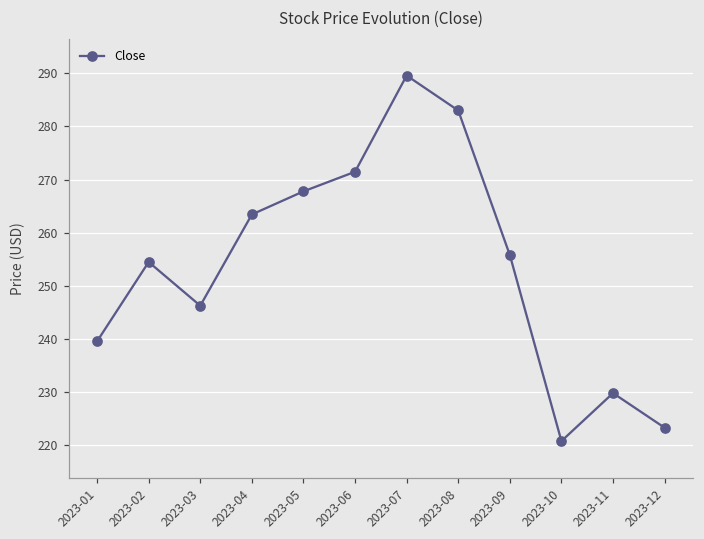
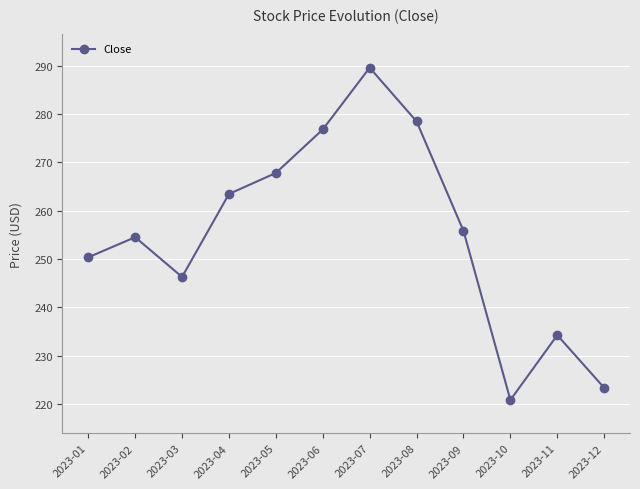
  {
-   "2023-01": 240,
+   "2023-01": 250,
    "2023-02": 254,
    "2023-03": 246,
    "2023-04": 263,
    "2023-05": 268,
-   "2023-06": 271,
+   "2023-06": 277,
    "2023-07": 290,
-   "2023-08": 283,
+   "2023-08": 278,
    "2023-09": 256,
    "2023-10": 221,
-   "2023-11": 230,
+   "2023-11": 234,
    "2023-12": 223
  }
